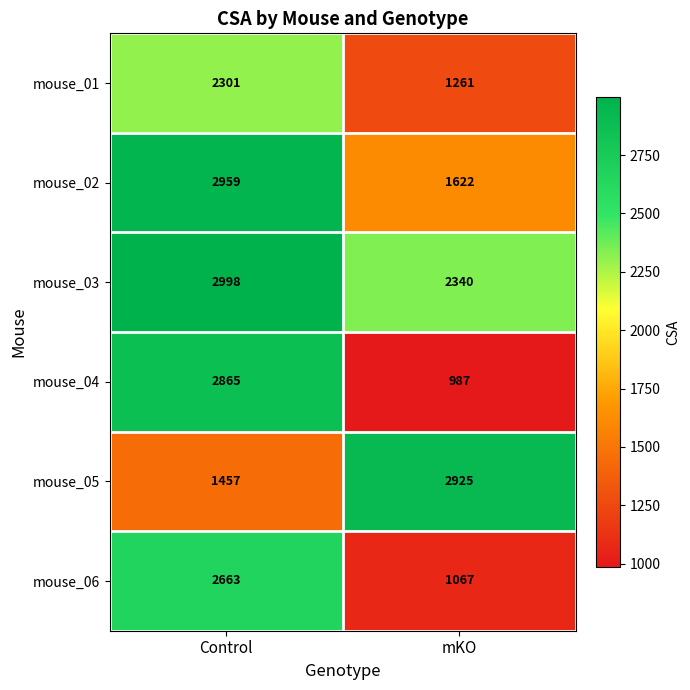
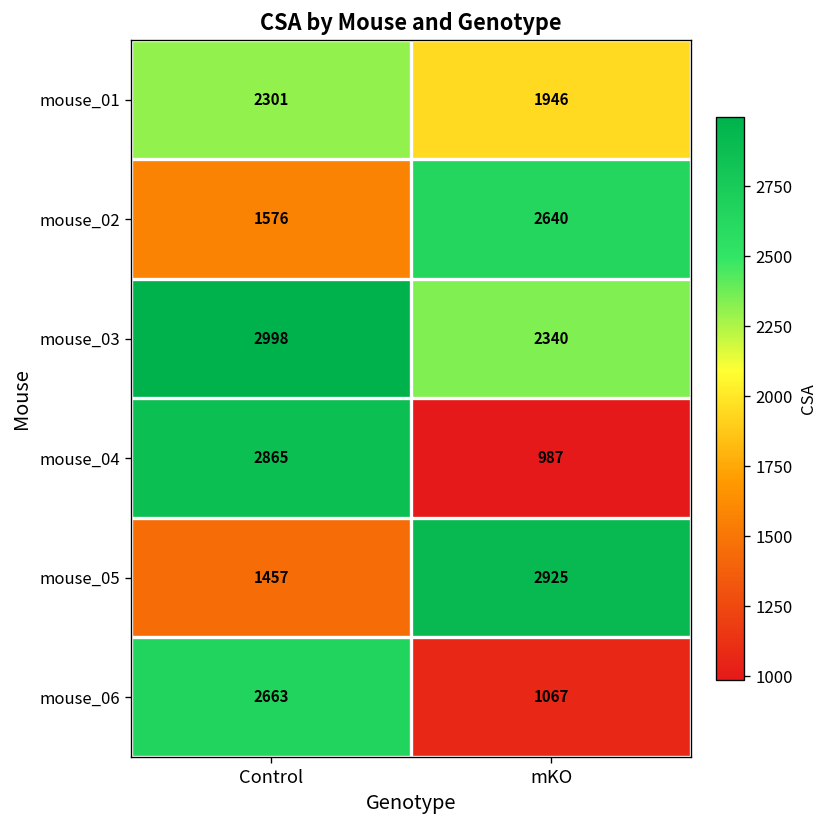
  {
    "mouse_01": {
      "Control": 2301,
-     "mKO": 1261
+     "mKO": 1946
    },
    "mouse_02": {
-     "Control": 2959,
-     "mKO": 1622
+     "Control": 1576,
+     "mKO": 2640
    },
    "mouse_03": {
      "Control": 2998,
      "mKO": 2340
    },
    "mouse_04": {
      "Control": 2865,
      "mKO": 987
    },
    "mouse_05": {
      "Control": 1457,
      "mKO": 2925
    },
    "mouse_06": {
      "Control": 2663,
      "mKO": 1067
    }
  }
